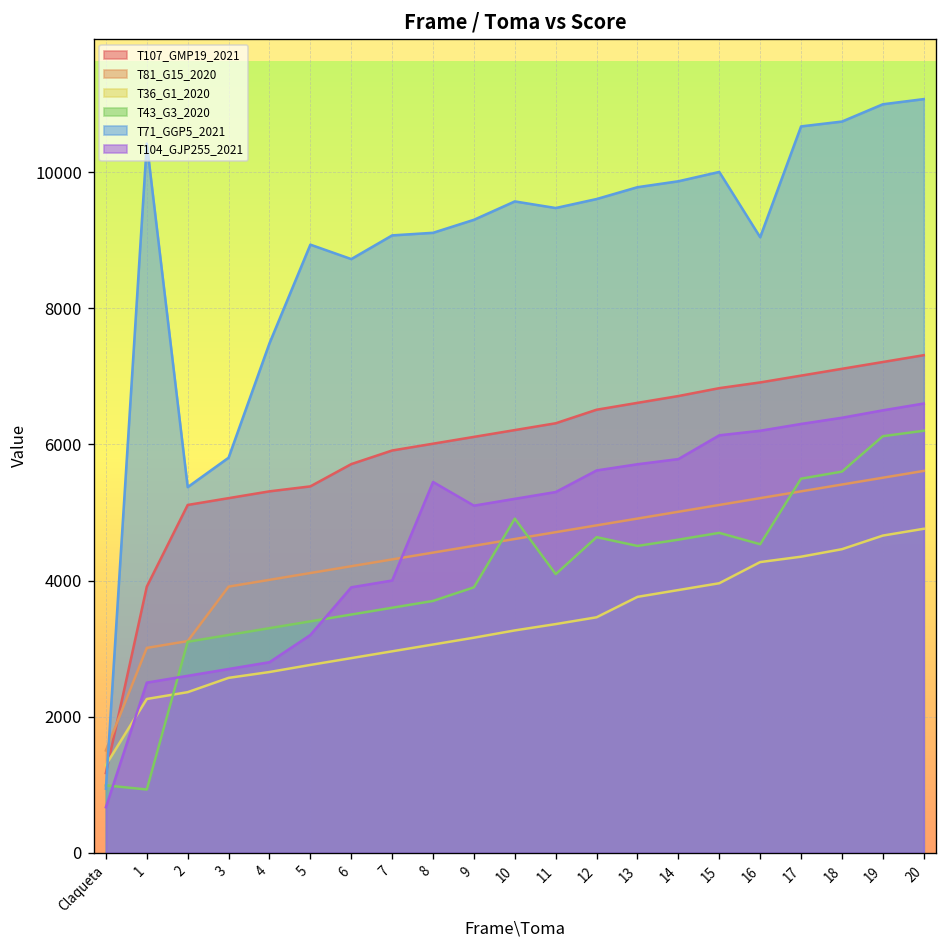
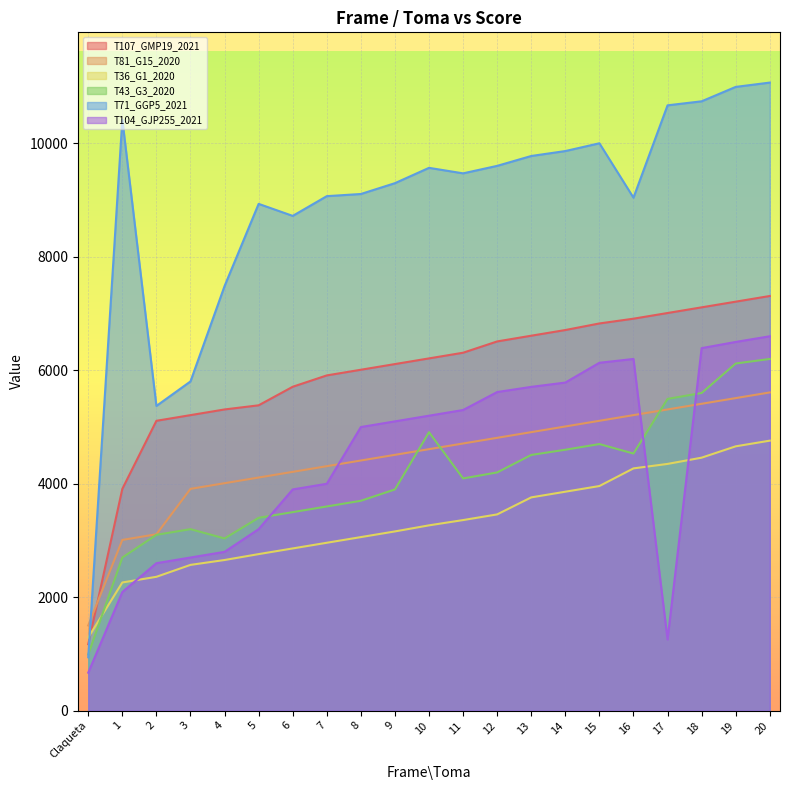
  {
    "T43_G3_2020": {
      "Claqueta": 1000,
-     "1": 900,
+     "1": 2700,
      "3": 3200,
-     "4": 3300,
+     "4": 3000,
      "5": 3400,
      "6": 3500,
      "7": 3600,
      "8": 3700,
      "9": 3900,
      "10": 4900,
      "11": 4100,
-     "12": 4600,
+     "12": 4200,
      "13": 4500,
      "14": 4600,
      "15": 4700,
      "16": 4500,
      "17": 5500,
      "18": 5600,
      "19": 6100,
      "20": 6200
    },
    "T71_GGP5_2021": {
      "Claqueta": 900,
      "2": 5400,
      "3": 5800,
      "4": 7500,
      "5": 8900,
      "6": 8700,
      "7": 9100,
      "8": 9100,
      "9": 9300,
      "10": 9600,
      "11": 9500,
      "12": 9600,
      "13": 9800,
      "14": 9900,
      "15": 10000,
      "16": 9000,
      "17": 10700,
      "18": 10700,
      "19": 11000,
      "20": 11100
    },
    "T104_GJP255_2021": {
      "Claqueta": 700,
-     "1": 2500,
+     "1": 2100,
      "2": 2600,
      "3": 2700,
      "4": 2800,
      "5": 3200,
      "6": 3900,
      "7": 4000,
-     "8": 5400,
+     "8": 5000,
      "9": 5100,
      "10": 5200,
      "11": 5300,
      "12": 5600,
      "13": 5700,
      "14": 5800,
      "15": 6100,
      "16": 6200,
-     "17": 6300,
+     "17": 1300,
      "18": 6400,
      "19": 6500,
      "20": 6600
    }
  }
